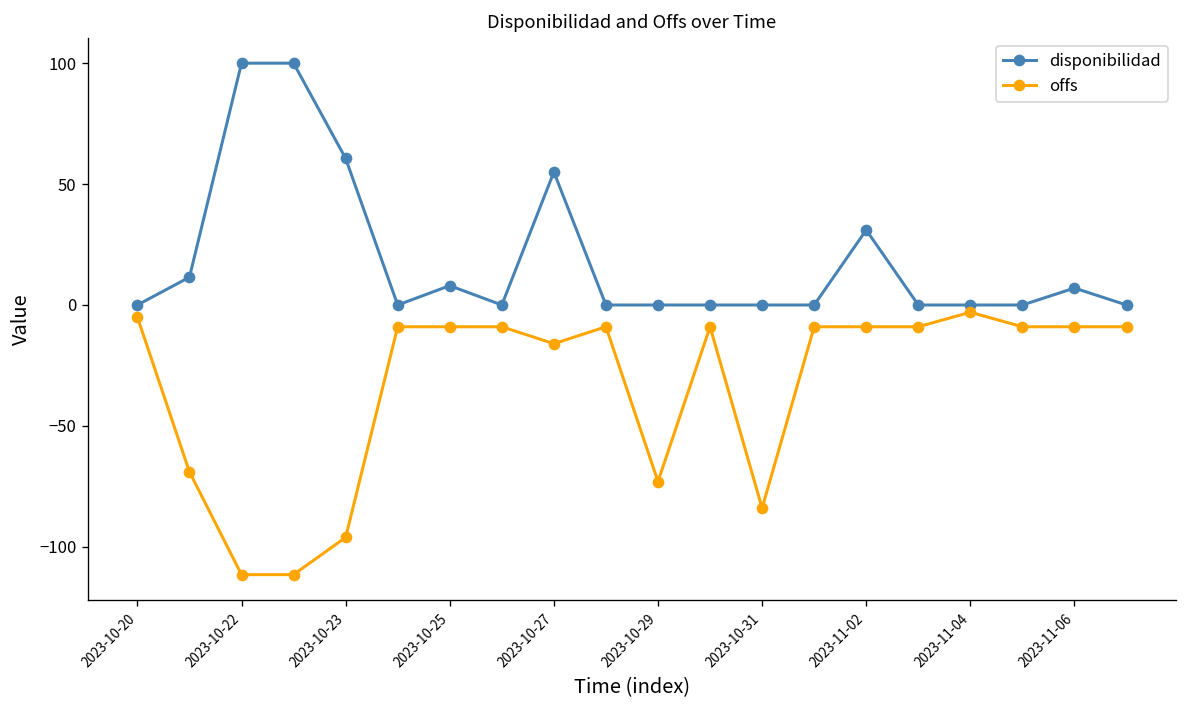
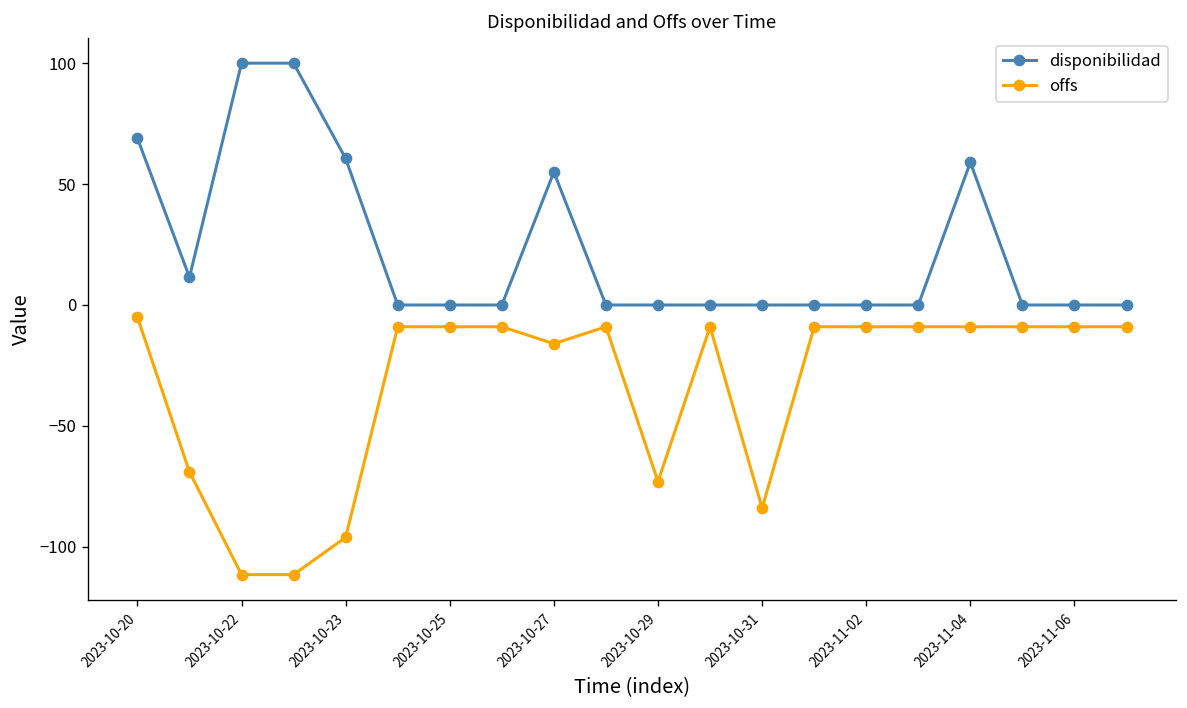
  {
    "disponibilidad": {
-     "2023-10-20": 0,
+     "2023-10-20": 69,
      "2023-10-23": 61,
-     "2023-10-25": 8,
+     "2023-10-25": 0,
      "2023-10-27": 55,
      "2023-10-29": 0,
      "2023-10-31": 0,
-     "2023-11-02": 31,
-     "2023-11-04": 0,
-     "2023-11-06": 7
+     "2023-11-02": 0,
+     "2023-11-04": 59,
+     "2023-11-06": 0
    },
    "offs": {
      "2023-10-20": -5,
      "2023-10-23": -96,
      "2023-10-25": -9,
      "2023-10-27": -16,
      "2023-10-29": -73,
      "2023-10-31": -84,
      "2023-11-02": -9,
-     "2023-11-04": -3,
+     "2023-11-04": -9,
      "2023-11-06": -9
    }
  }
